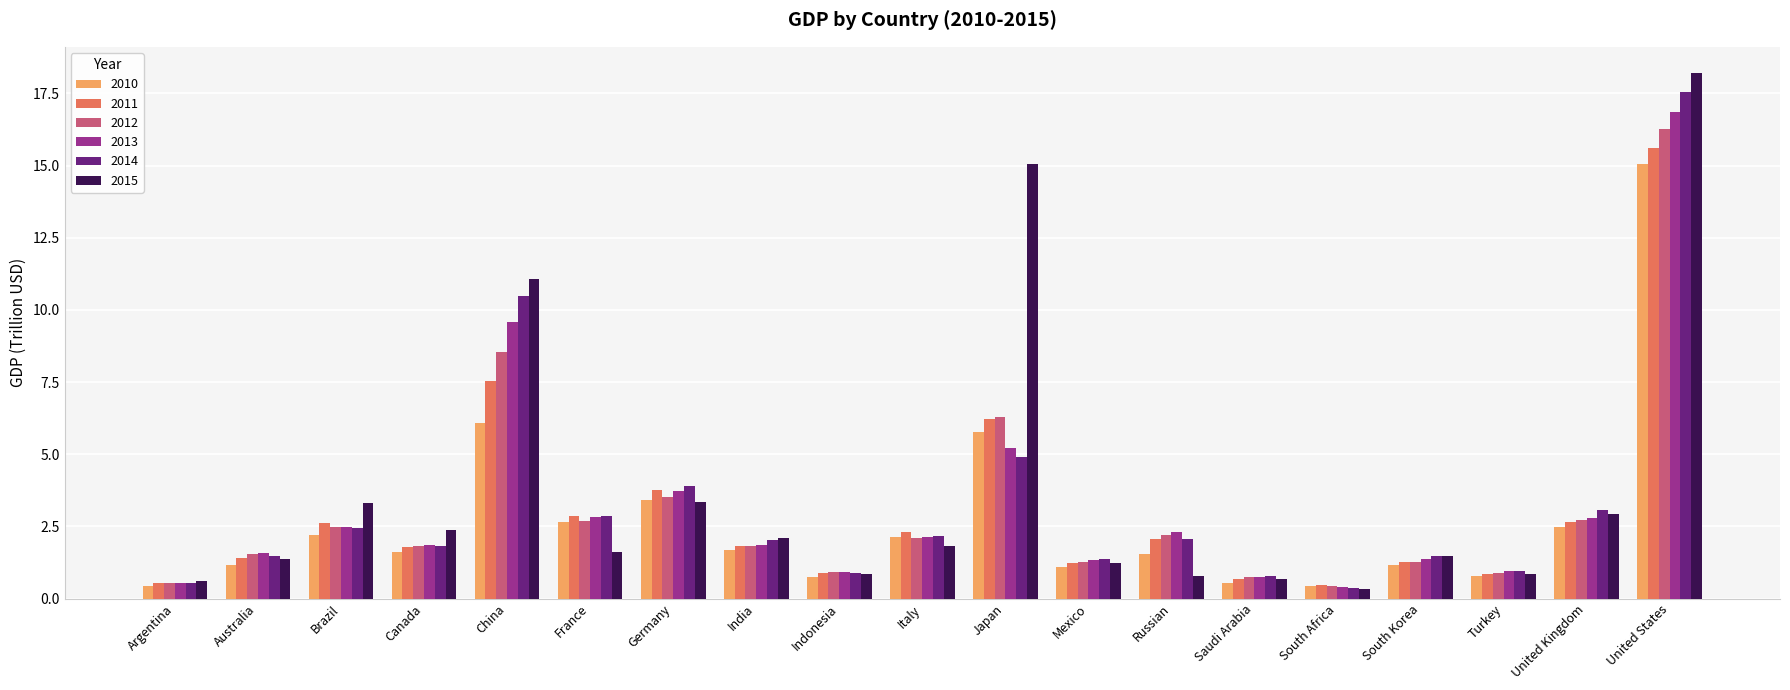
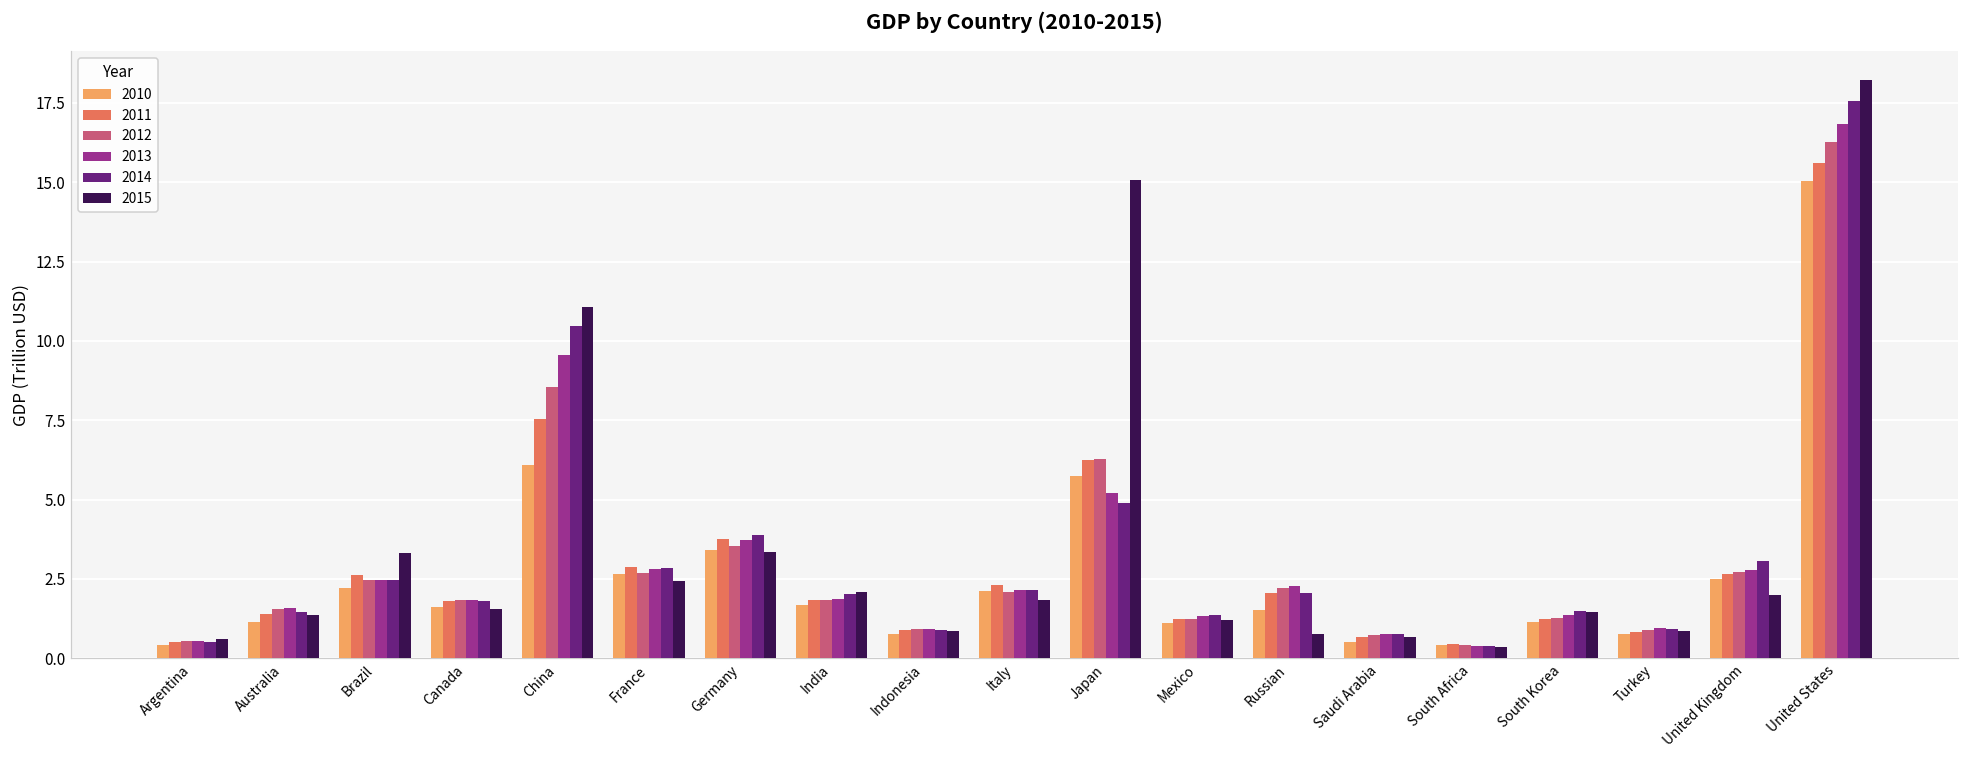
  {
    "2015": {
      "Argentina": 0.6,
      "Australia": 1.4,
      "Brazil": 3.3,
-     "Canada": 2.4,
+     "Canada": 1.6,
      "China": 11.1,
-     "France": 1.6,
+     "France": 2.4,
      "Germany": 3.4,
      "India": 2.1,
      "Indonesia": 0.9,
      "Italy": 1.8,
      "Japan": 15.1,
      "Mexico": 1.2,
      "Russian": 0.8,
      "Saudi Arabia": 0.7,
      "South Africa": 0.3,
      "South Korea": 1.5,
      "Turkey": 0.9,
-     "United Kingdom": 2.9,
+     "United Kingdom": 2.0,
      "United States": 18.2
    }
  }
